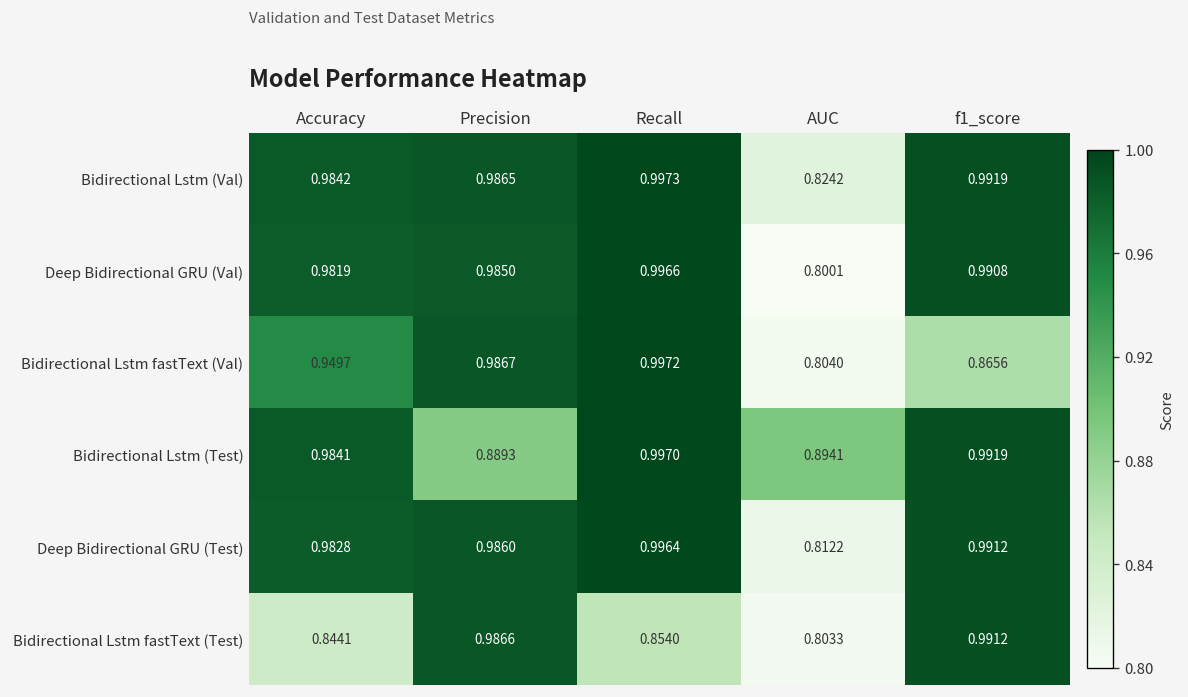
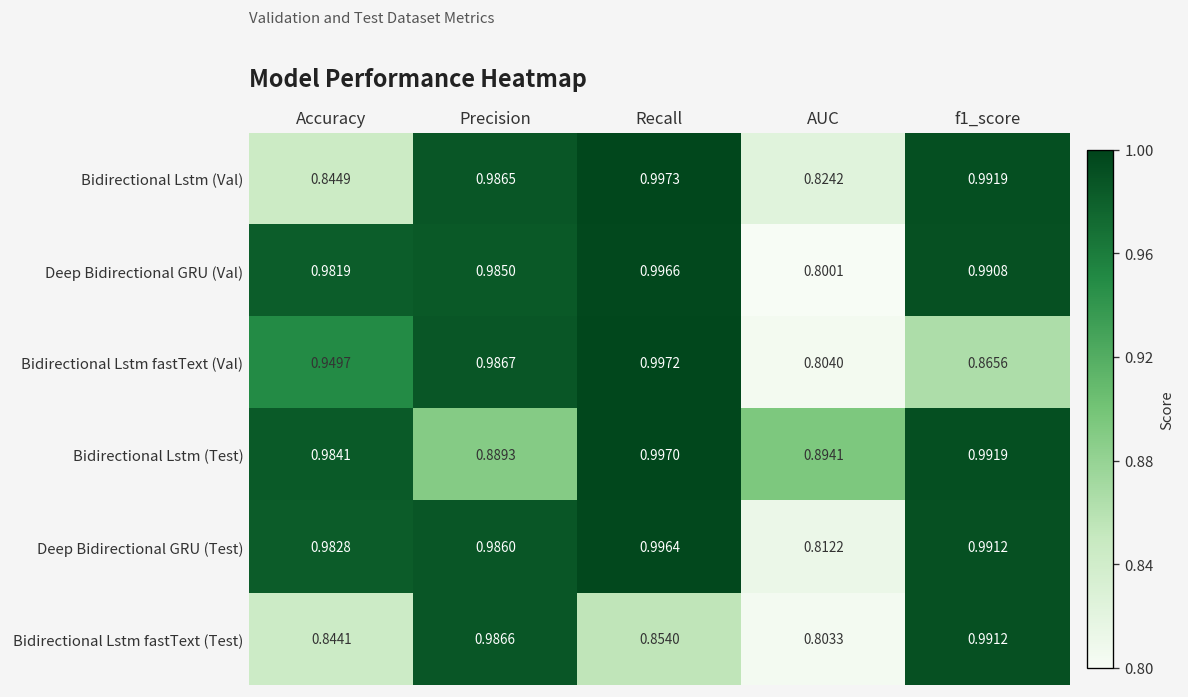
  {
    "Bidirectional Lstm (Val)": {
-     "Accuracy": 0.9842,
+     "Accuracy": 0.8449,
      "Precision": 0.9865,
      "Recall": 0.9973,
      "AUC": 0.8242,
      "f1_score": 0.9919
    },
    "Deep Bidirectional GRU (Val)": {
      "Accuracy": 0.9819,
      "Precision": 0.9850,
      "Recall": 0.9966,
      "AUC": 0.8001,
      "f1_score": 0.9908
    },
    "Bidirectional Lstm fastText (Val)": {
      "Accuracy": 0.9497,
      "Precision": 0.9867,
      "Recall": 0.9972,
      "AUC": 0.8040,
      "f1_score": 0.8656
    },
    "Bidirectional Lstm (Test)": {
      "Accuracy": 0.9841,
      "Precision": 0.8893,
      "Recall": 0.9970,
      "AUC": 0.8941,
      "f1_score": 0.9919
    },
    "Deep Bidirectional GRU (Test)": {
      "Accuracy": 0.9828,
      "Precision": 0.9860,
      "Recall": 0.9964,
      "AUC": 0.8122,
      "f1_score": 0.9912
    },
    "Bidirectional Lstm fastText (Test)": {
      "Accuracy": 0.8441,
      "Precision": 0.9866,
      "Recall": 0.8540,
      "AUC": 0.8033,
      "f1_score": 0.9912
    }
  }
